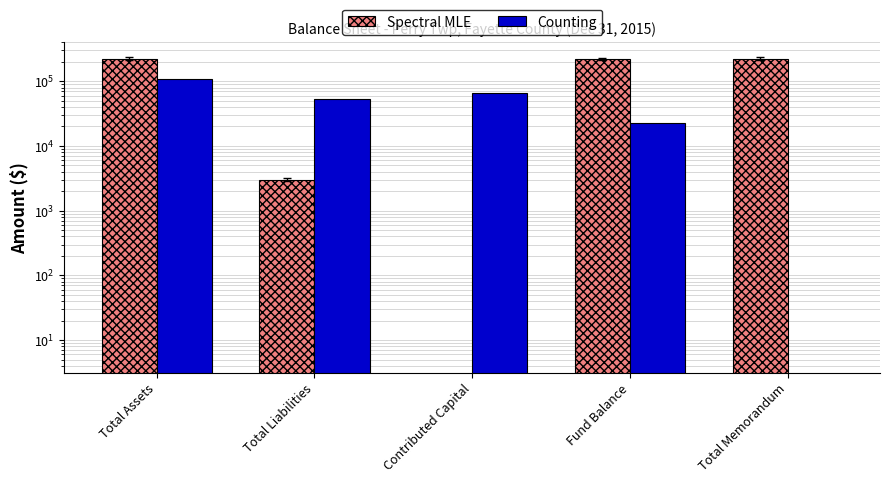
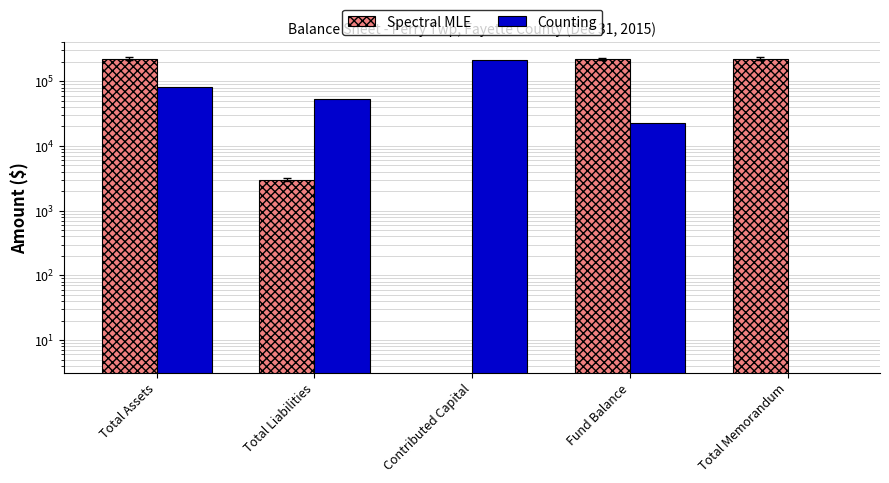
  {
    "Spectral MLE": {
      "Total Assets": 220000,
      "Total Liabilities": 3000,
      "Fund Balance": 220000,
      "Total Memorandum": 220000
    },
    "Counting": {
-     "Total Assets": 110000,
+     "Total Assets": 80000,
      "Total Liabilities": 50000,
-     "Contributed Capital": 70000,
+     "Contributed Capital": 210000,
      "Fund Balance": 23000
    }
  }
